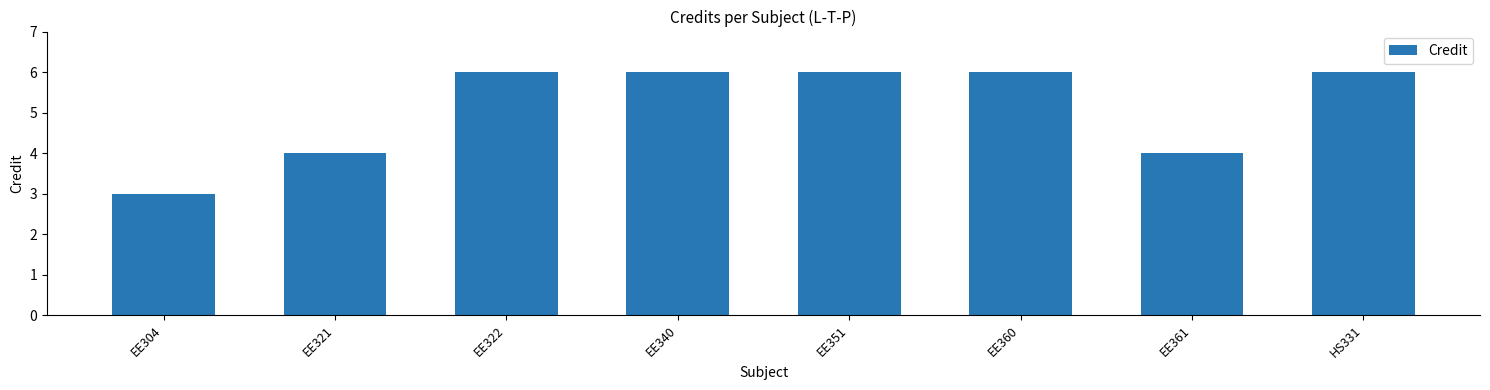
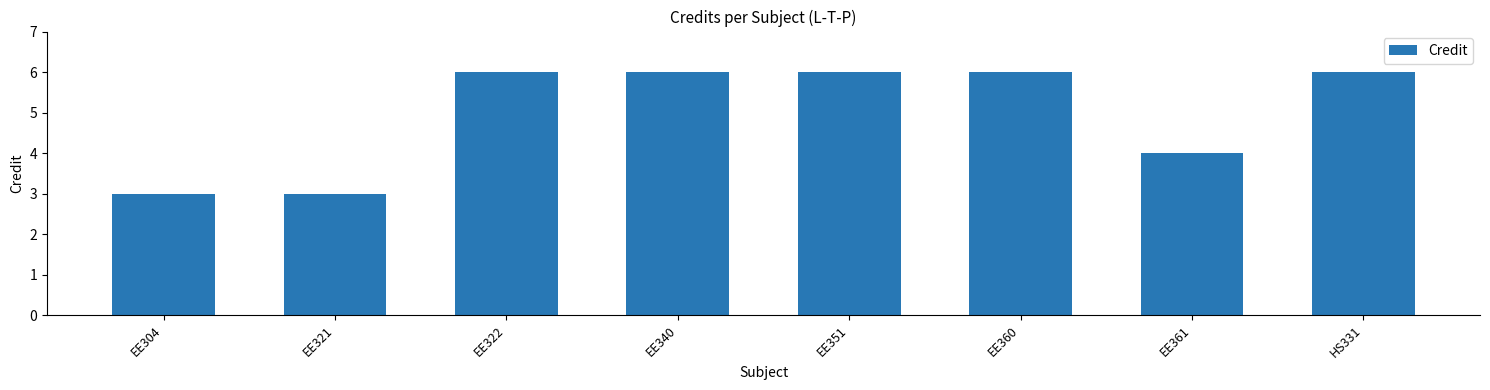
  {
    "EE304": 3,
-   "EE321": 4,
+   "EE321": 3,
    "EE322": 6,
    "EE340": 6,
    "EE351": 6,
    "EE360": 6,
    "EE361": 4,
    "HS331": 6
  }
